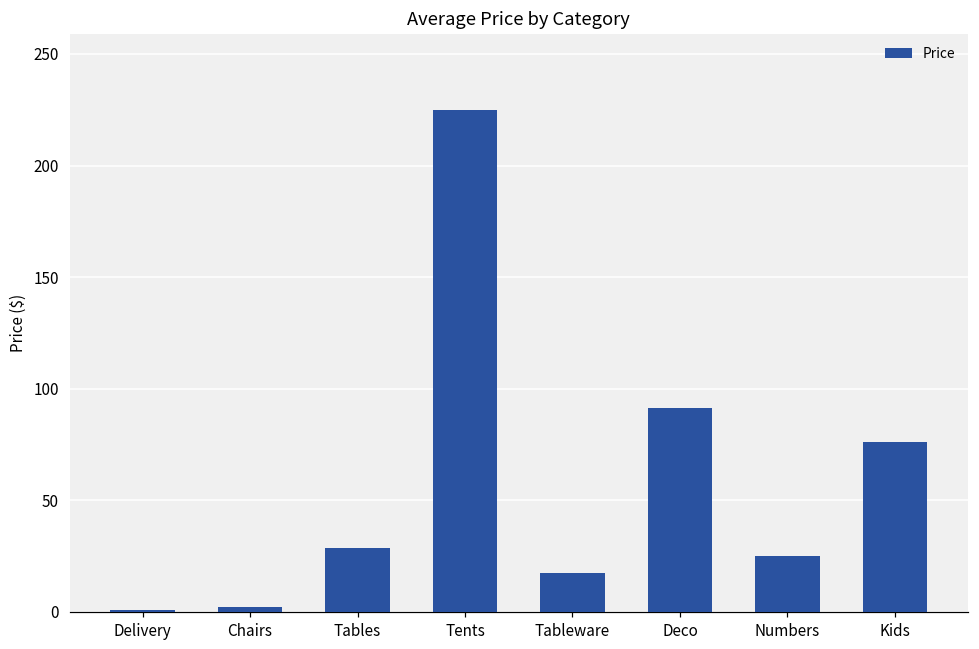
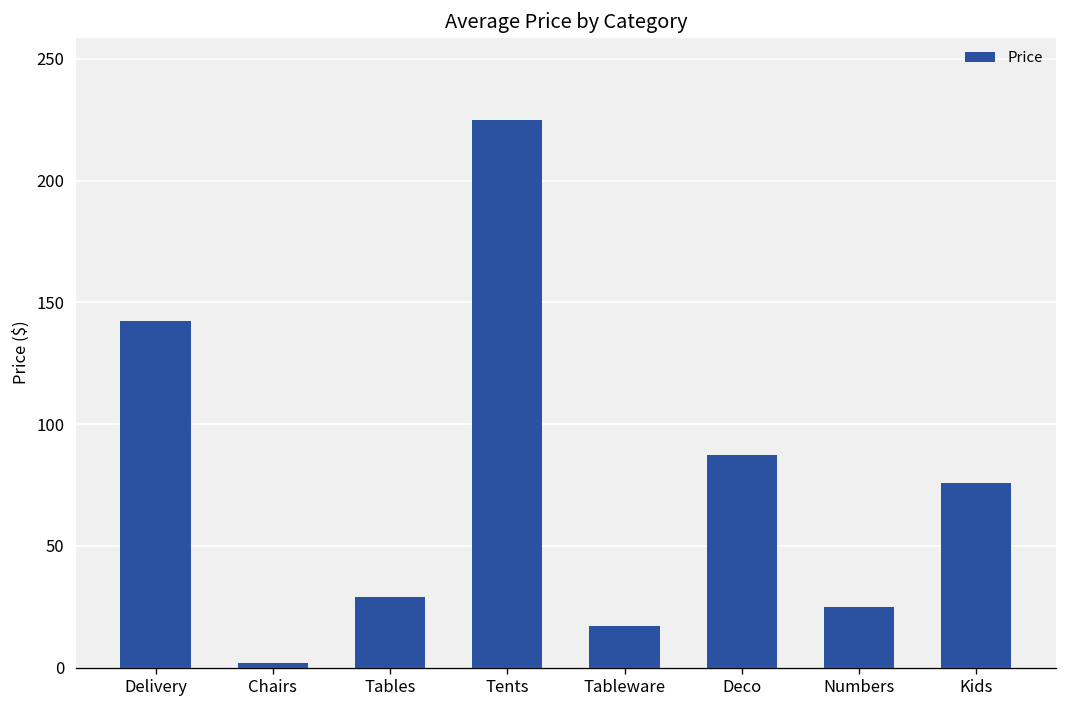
  {
-   "Delivery": 1,
+   "Delivery": 142,
    "Chairs": 2,
    "Tables": 29,
    "Tents": 225,
    "Tableware": 17,
-   "Deco": 92,
+   "Deco": 88,
    "Numbers": 25,
    "Kids": 76
  }
